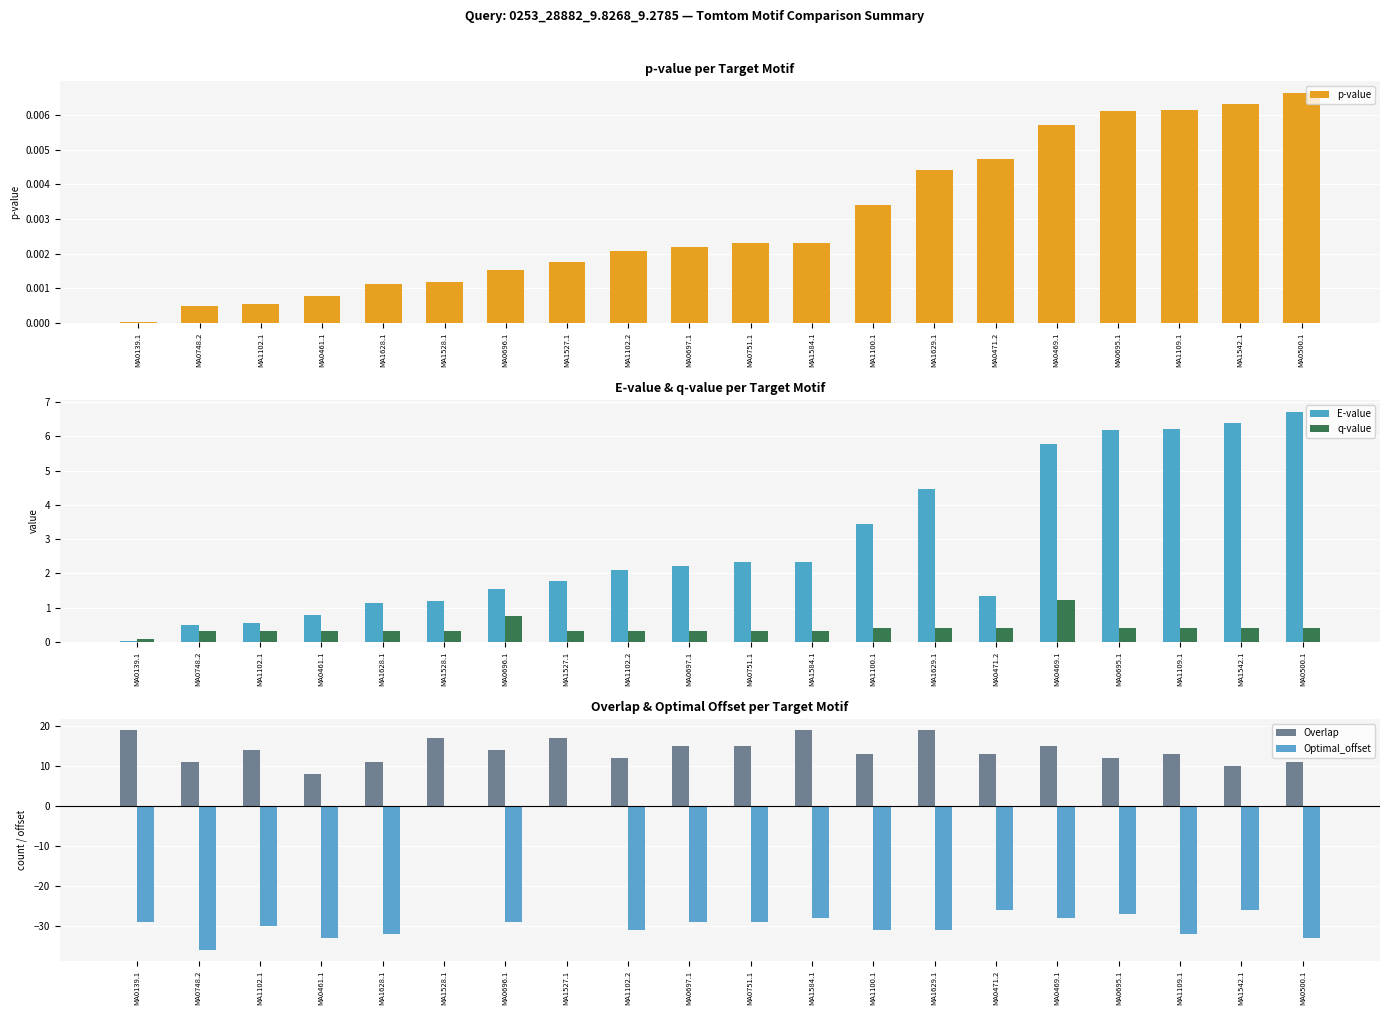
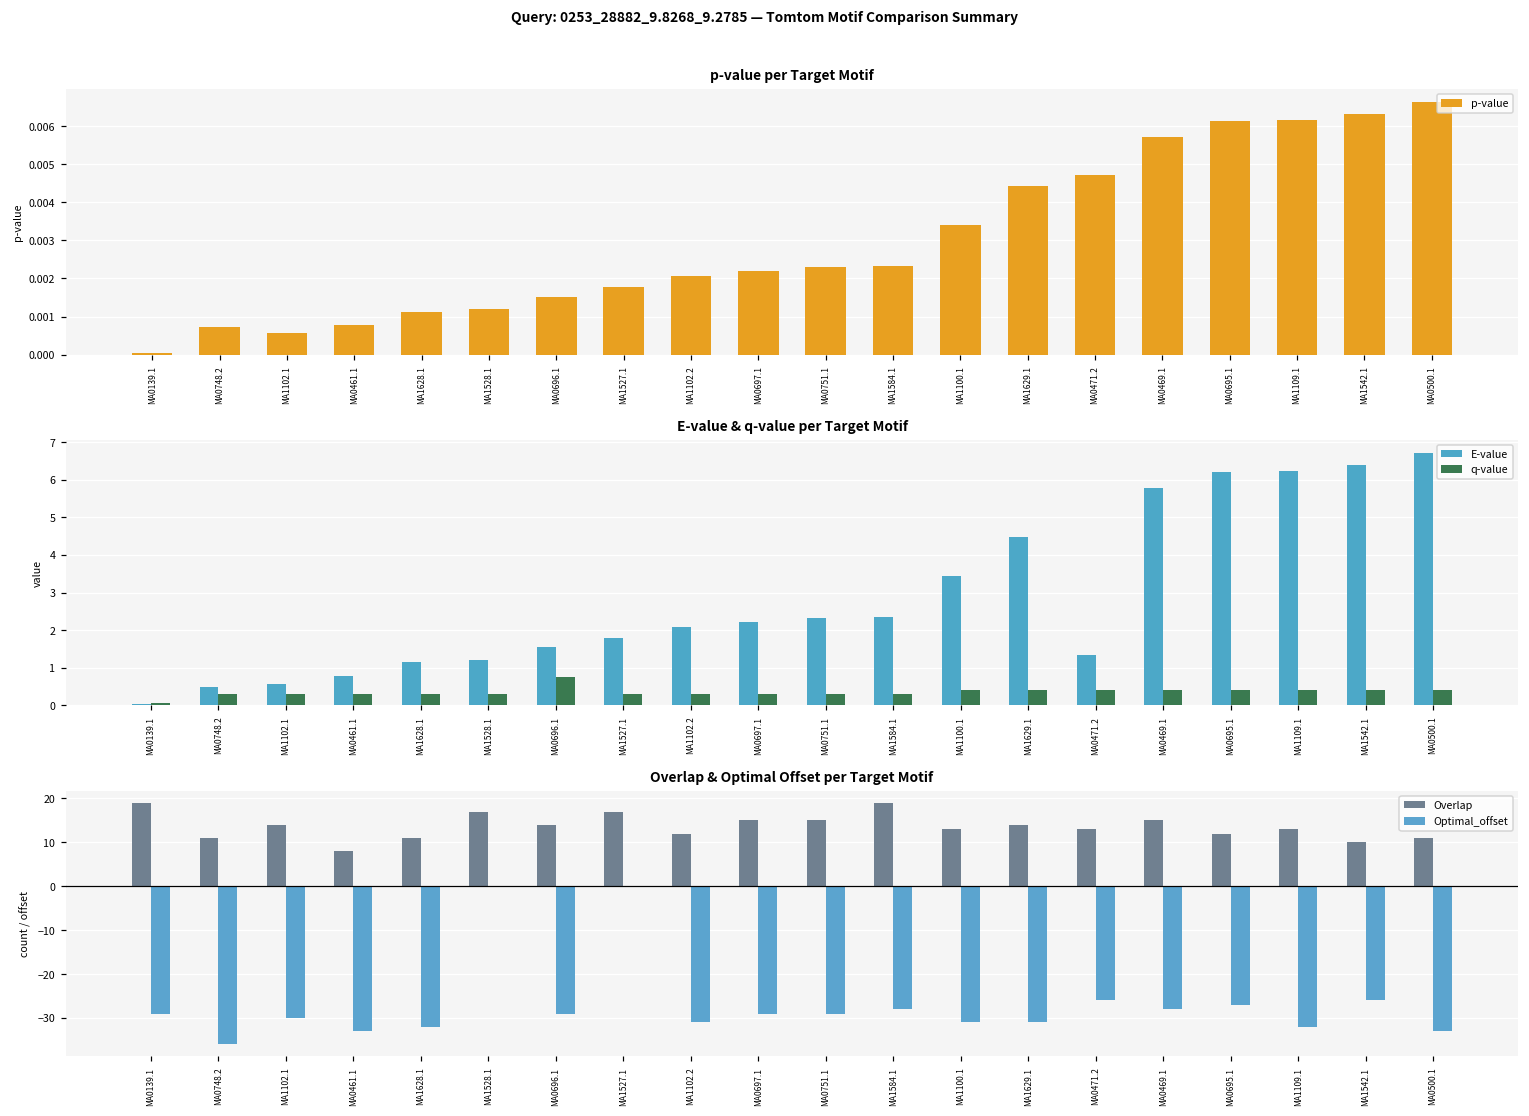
  {
    "p-value per Target Motif": {
-     "MA0748.2": 0.0005,
+     "MA0748.2": 0.0007,
      "MA1102.1": 0.0006,
      "MA0461.1": 0.0008,
      "MA1628.1": 0.0011,
      "MA1528.1": 0.0012,
      "MA0696.1": 0.0015,
      "MA1527.1": 0.0018,
      "MA1102.2": 0.0021,
      "MA0697.1": 0.0022,
      "MA0751.1": 0.0023,
      "MA1584.1": 0.0023,
      "MA1100.1": 0.0034,
      "MA1629.1": 0.0044,
      "MA0471.2": 0.0047,
      "MA0469.1": 0.0057,
      "MA0695.1": 0.0061,
      "MA1109.1": 0.0062,
      "MA1542.1": 0.0063,
      "MA0500.1": 0.0066
    },
    "E-value & q-value per Target Motif": {
      "E-value": {
        "MA0748.2": 0.5,
        "MA1102.1": 0.6,
        "MA0461.1": 0.8,
        "MA1628.1": 1.1,
        "MA1528.1": 1.2,
        "MA0696.1": 1.5,
        "MA1527.1": 1.8,
        "MA1102.2": 2.1,
        "MA0697.1": 2.2,
        "MA0751.1": 2.3,
        "MA1584.1": 2.3,
        "MA1100.1": 3.5,
        "MA1629.1": 4.5,
        "MA0471.2": 1.3,
        "MA0469.1": 5.8,
        "MA0695.1": 6.2,
        "MA1109.1": 6.2,
        "MA1542.1": 6.4,
        "MA0500.1": 6.7
      },
      "q-value": {
        "MA0748.2": 0.3,
        "MA1102.1": 0.3,
        "MA0461.1": 0.3,
        "MA1628.1": 0.3,
        "MA1528.1": 0.3,
        "MA0696.1": 0.8,
        "MA1527.1": 0.3,
        "MA1102.2": 0.3,
        "MA0697.1": 0.3,
        "MA0751.1": 0.3,
        "MA1584.1": 0.3,
        "MA1100.1": 0.4,
        "MA1629.1": 0.4,
        "MA0471.2": 0.4,
-       "MA0469.1": 1.2,
+       "MA0469.1": 0.4,
        "MA0695.1": 0.4,
        "MA1109.1": 0.4,
        "MA1542.1": 0.4,
        "MA0500.1": 0.4
      }
    },
    "Overlap & Optimal Offset per Target Motif": {
      "Overlap": {
        "MA0139.1": 19,
        "MA0748.2": 11,
        "MA1102.1": 14,
        "MA0461.1": 8,
        "MA1628.1": 11,
        "MA1528.1": 17,
        "MA0696.1": 14,
        "MA1527.1": 17,
        "MA1102.2": 12,
        "MA0697.1": 15,
        "MA0751.1": 15,
        "MA1584.1": 19,
        "MA1100.1": 13,
-       "MA1629.1": 19,
+       "MA1629.1": 14,
        "MA0471.2": 13,
        "MA0469.1": 15,
        "MA0695.1": 12,
        "MA1109.1": 13,
        "MA1542.1": 10,
        "MA0500.1": 11
      },
      "Optimal_offset": {
        "MA0139.1": -29,
        "MA0748.2": -36,
        "MA1102.1": -30,
        "MA0461.1": -33,
        "MA1628.1": -32,
        "MA1528.1": 0,
        "MA0696.1": -29,
        "MA1527.1": 0,
        "MA1102.2": -31,
        "MA0697.1": -29,
        "MA0751.1": -29,
        "MA1584.1": -28,
        "MA1100.1": -31,
        "MA1629.1": -31,
        "MA0471.2": -26,
        "MA0469.1": -28,
        "MA0695.1": -27,
        "MA1109.1": -32,
        "MA1542.1": -26,
        "MA0500.1": -33
      }
    }
  }
